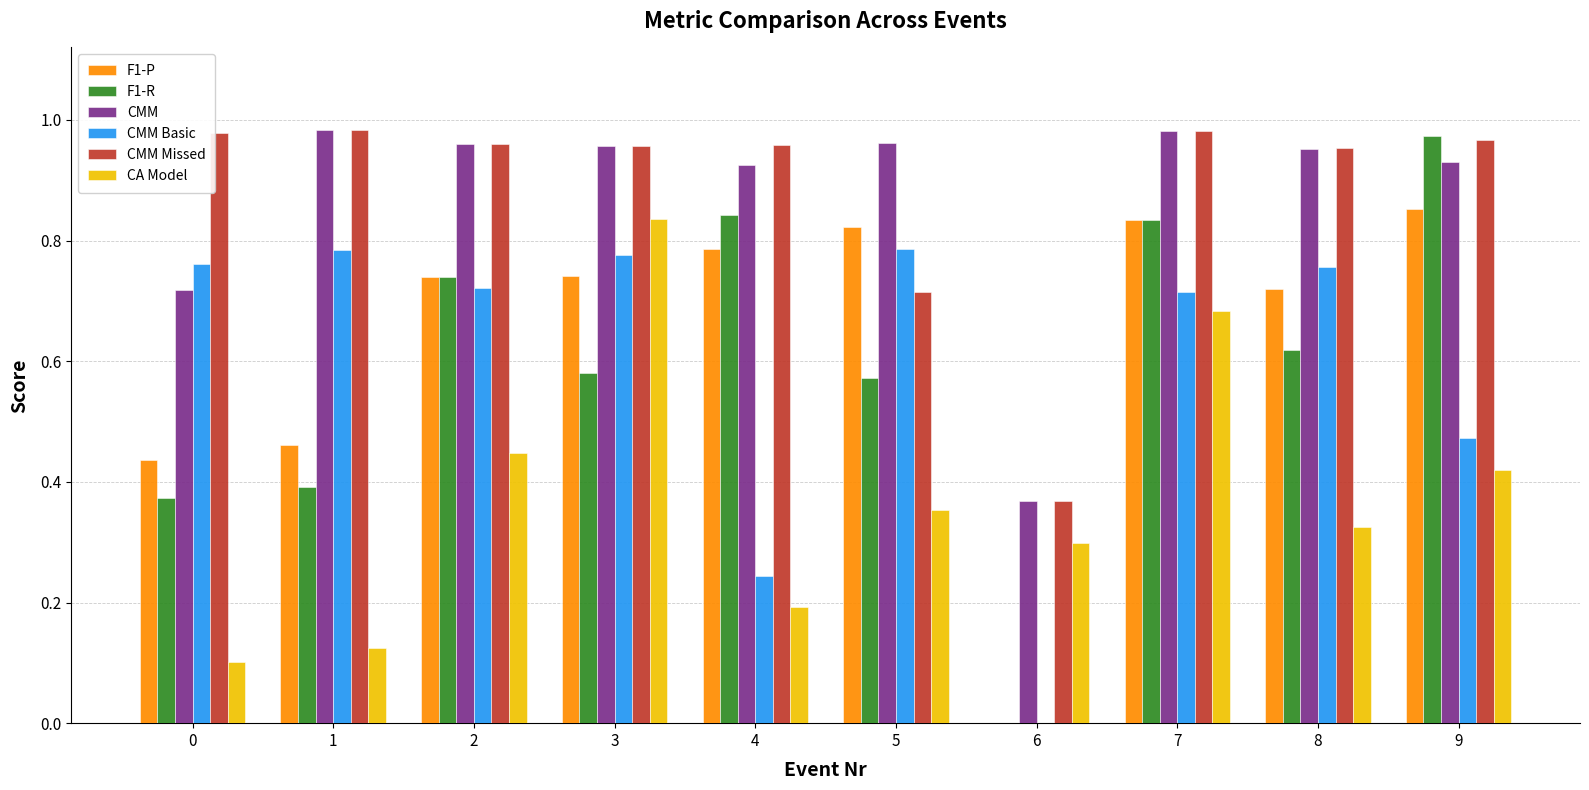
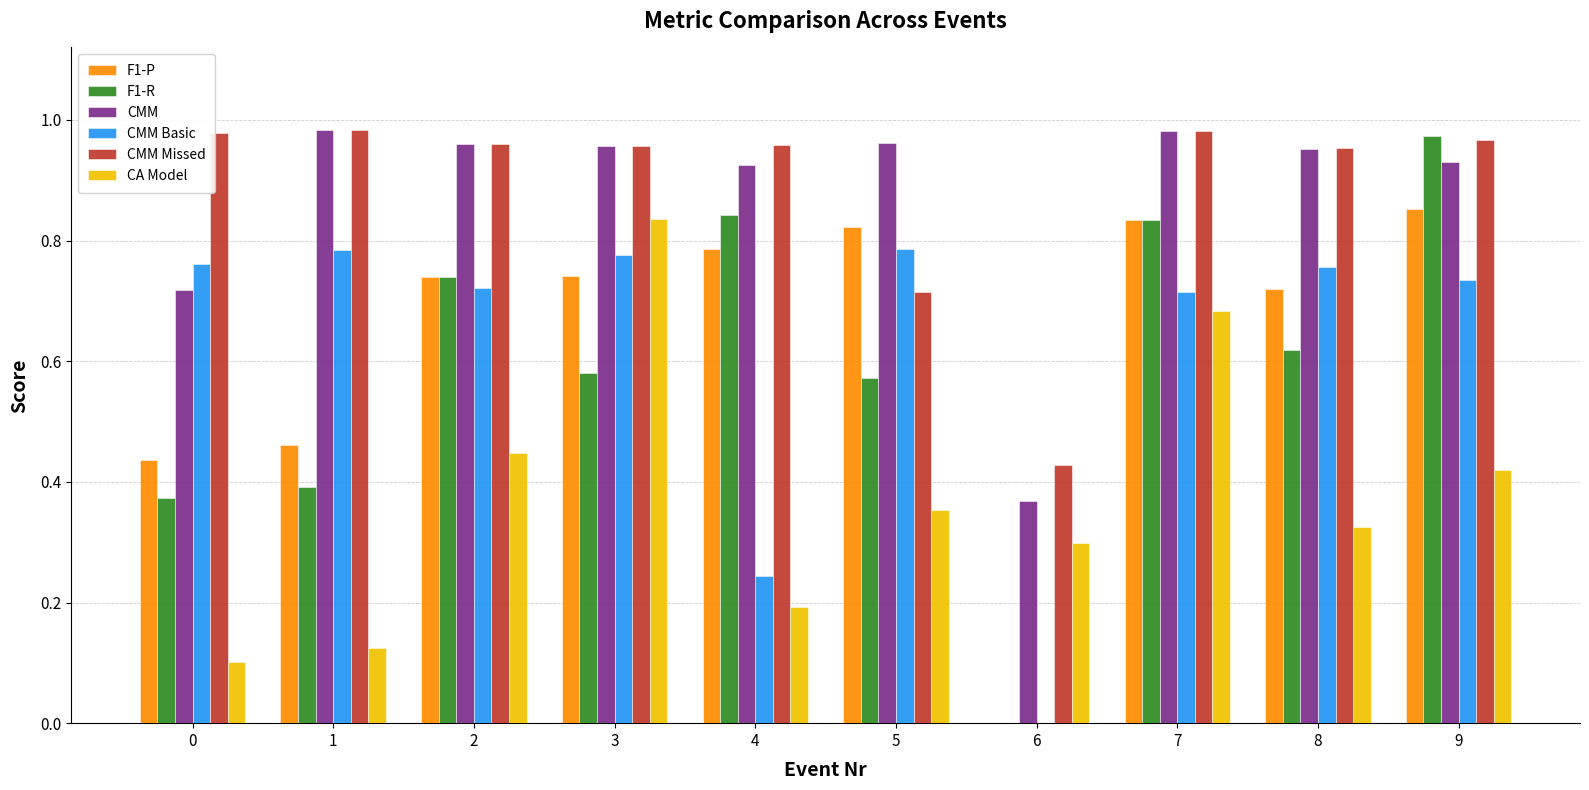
  {
    "F1-R": {
      "0": 0.37,
      "1": 0.39,
      "2": 0.74,
      "3": 0.58,
      "4": 0.84,
      "5": 0.57,
      "6": 0.00,
      "7": 0.83,
      "8": 0.62,
      "9": 0.97
    },
    "CMM": {
      "0": 0.72,
      "1": 0.98,
      "2": 0.96,
      "3": 0.96,
      "4": 0.92,
      "5": 0.96,
      "6": 0.37,
      "7": 0.98,
      "8": 0.95,
      "9": 0.93
    },
    "CMM Basic": {
      "0": 0.76,
      "1": 0.78,
      "2": 0.72,
      "3": 0.78,
      "4": 0.24,
      "5": 0.79,
      "6": 0.00,
      "7": 0.71,
      "8": 0.76,
-     "9": 0.47
+     "9": 0.73
    },
    "CMM Missed": {
      "0": 0.98,
      "1": 0.98,
      "2": 0.96,
      "3": 0.96,
      "4": 0.96,
      "5": 0.72,
-     "6": 0.37,
+     "6": 0.43,
      "7": 0.98,
      "8": 0.95,
      "9": 0.97
    }
  }
